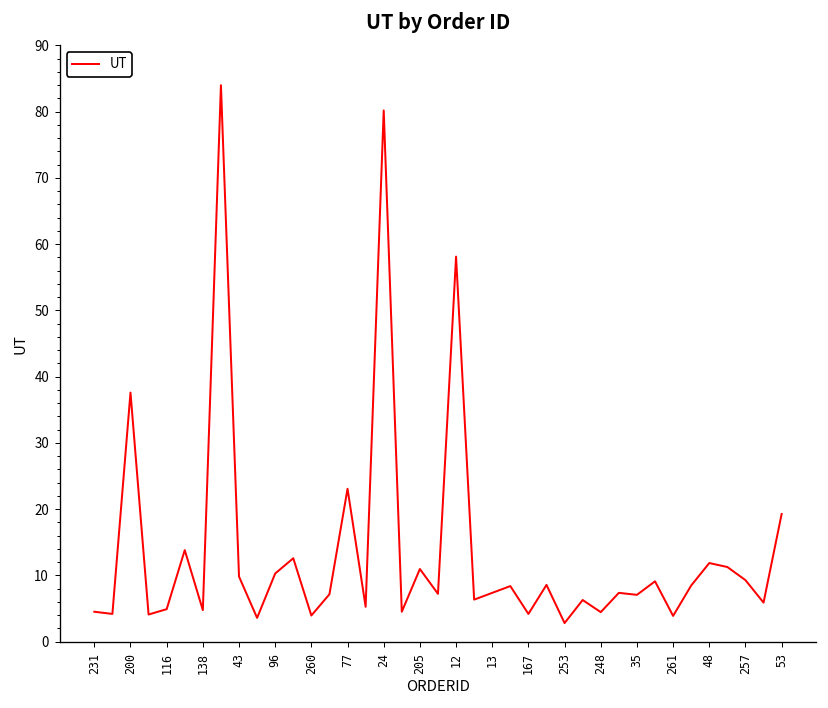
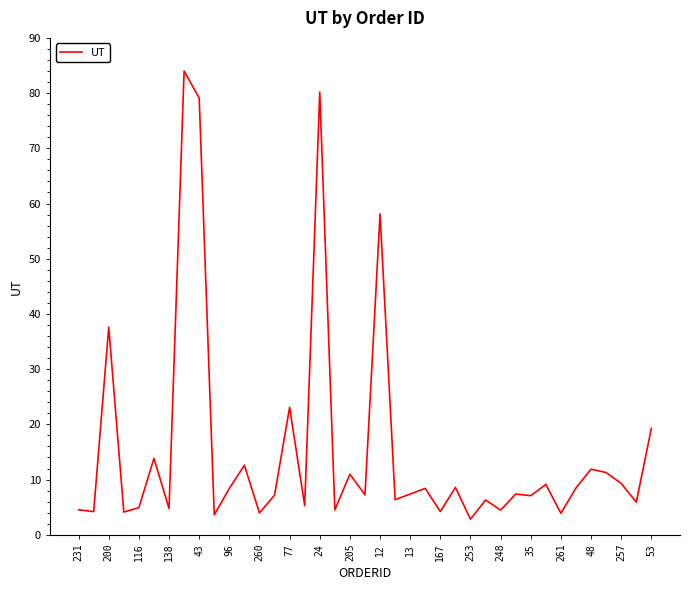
  {
    "231": 5,
    "200": 38,
    "116": 5,
    "138": 5,
-   "43": 10,
-   "96": 10,
+   "43": 79,
+   "96": 8,
    "260": 4,
    "77": 23,
    "24": 80,
    "205": 11,
    "12": 58,
    "167": 4,
    "253": 3,
    "248": 4,
    "261": 4,
    "48": 12,
    "257": 9,
    "53": 19
  }
